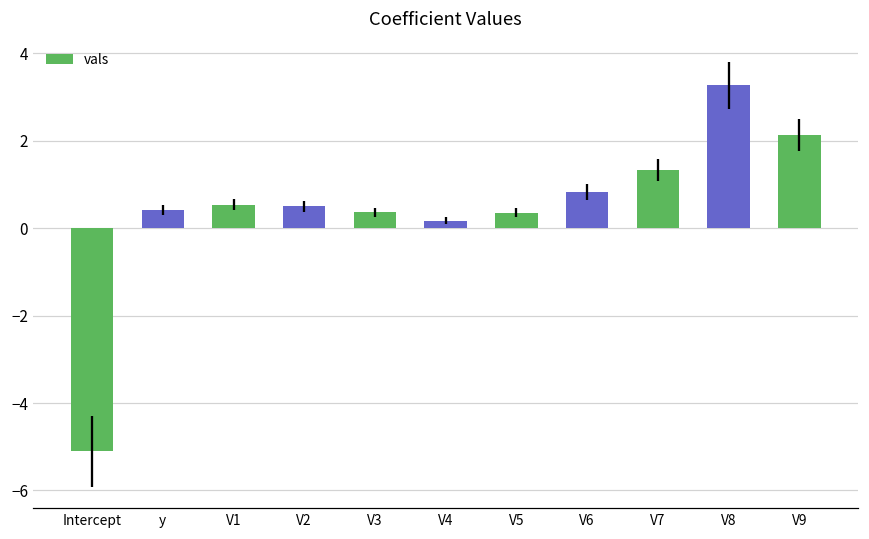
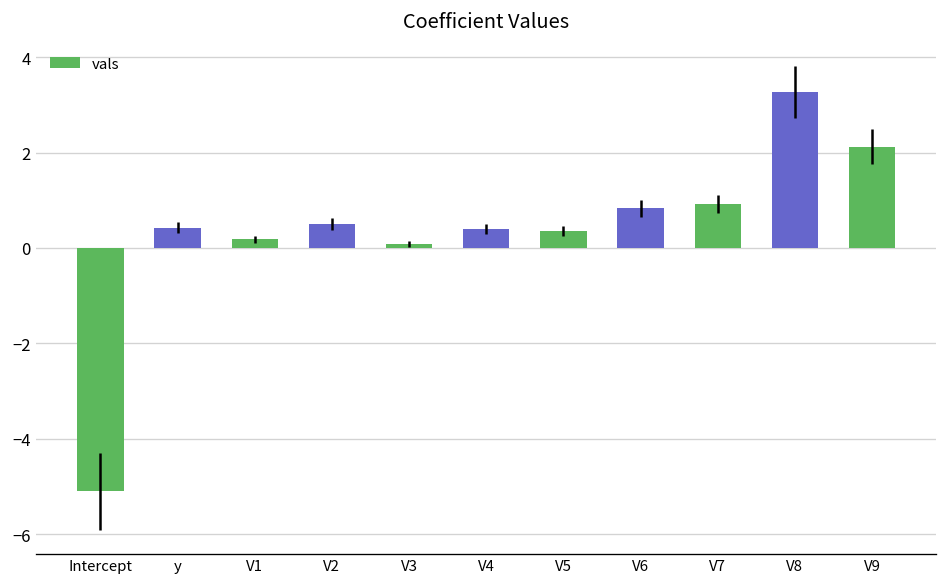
  {
    "Intercept": -5.1,
    "y": 0.4,
-   "V1": 0.5,
+   "V1": 0.2,
    "V2": 0.5,
-   "V3": 0.4,
-   "V4": 0.2,
+   "V3": 0.1,
+   "V4": 0.4,
    "V5": 0.4,
    "V6": 0.8,
-   "V7": 1.3,
+   "V7": 0.9,
    "V8": 3.3,
    "V9": 2.1
  }
